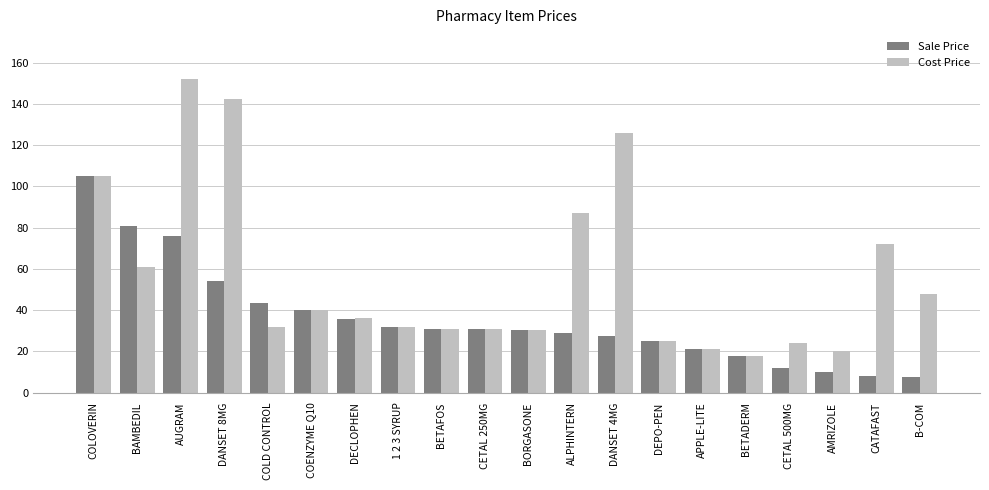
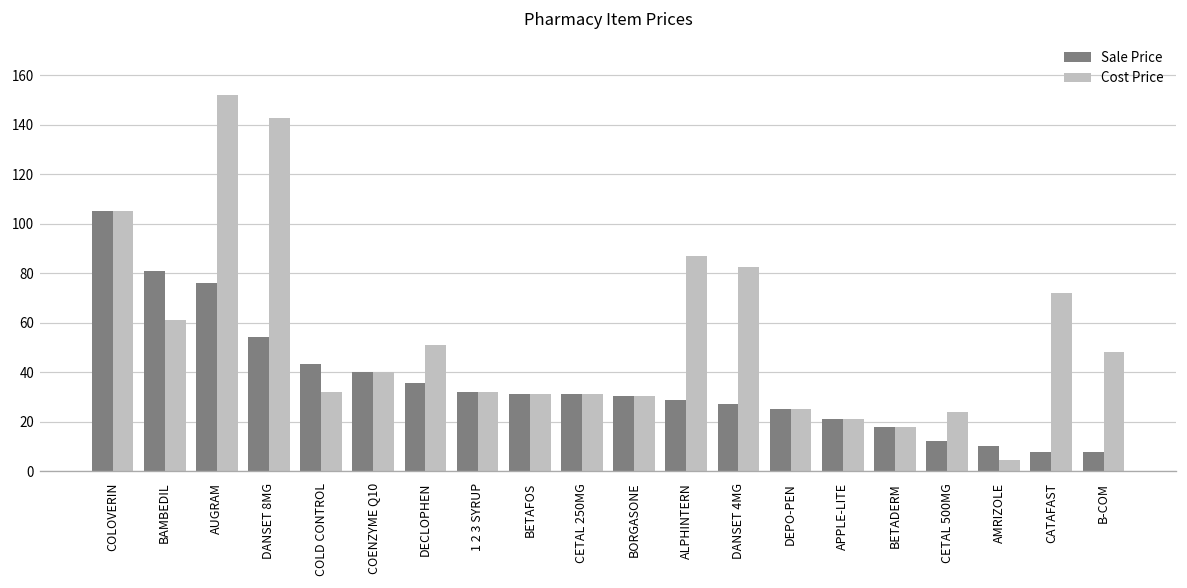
  {
    "Sale Price": {
      "COLOVERIN": 105,
      "BAMBEDIL": 81,
      "AUGRAM": 76,
      "DANSET 8MG": 54,
      "COLD CONTROL": 44,
      "COENZYME Q10": 40,
      "DECLOPHEN": 36,
      "1 2 3 SYRUP": 32,
      "BETAFOS": 31,
      "CETAL 250MG": 31,
      "BORGASONE": 31,
      "ALPHINTERN": 29,
      "DANSET 4MG": 27,
      "DEPO-PEN": 25,
      "APPLE-LITE": 21,
      "BETADERM": 18,
      "CETAL 500MG": 12,
      "AMRIZOLE": 10,
      "CATAFAST": 8,
      "B-COM": 8
    },
    "Cost Price": {
      "COLOVERIN": 105,
      "BAMBEDIL": 61,
      "AUGRAM": 152,
      "DANSET 8MG": 143,
      "COLD CONTROL": 32,
      "COENZYME Q10": 40,
-     "DECLOPHEN": 36,
+     "DECLOPHEN": 51,
      "1 2 3 SYRUP": 32,
      "BETAFOS": 31,
      "CETAL 250MG": 31,
      "BORGASONE": 31,
      "ALPHINTERN": 87,
-     "DANSET 4MG": 126,
+     "DANSET 4MG": 83,
      "DEPO-PEN": 25,
      "APPLE-LITE": 21,
      "BETADERM": 18,
      "CETAL 500MG": 24,
-     "AMRIZOLE": 20,
+     "AMRIZOLE": 5,
      "CATAFAST": 72,
      "B-COM": 48
    }
  }
